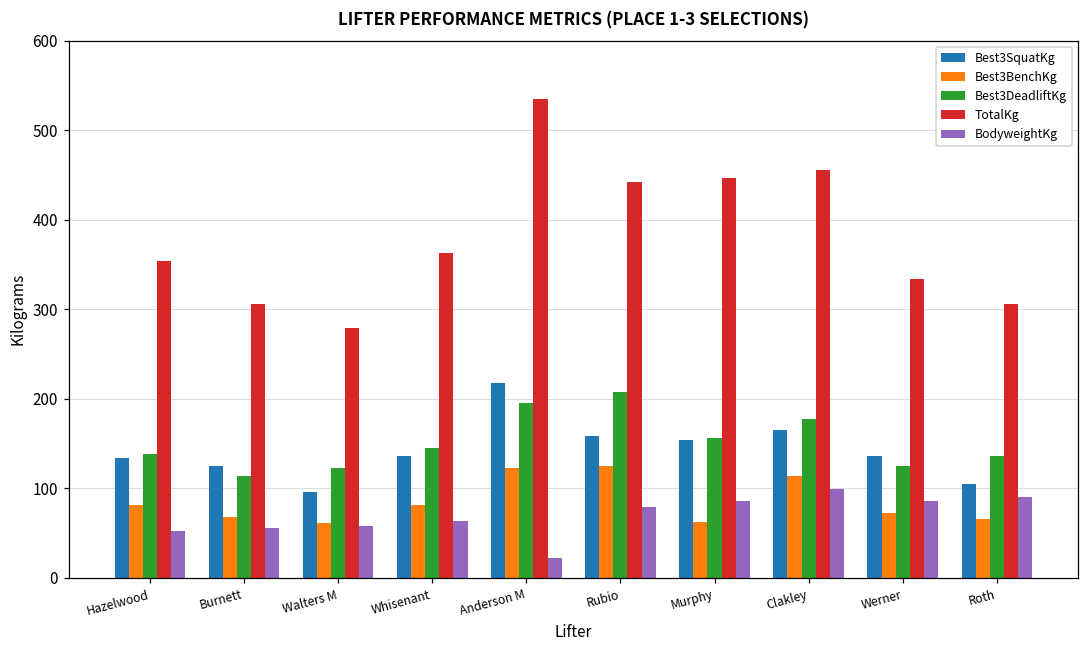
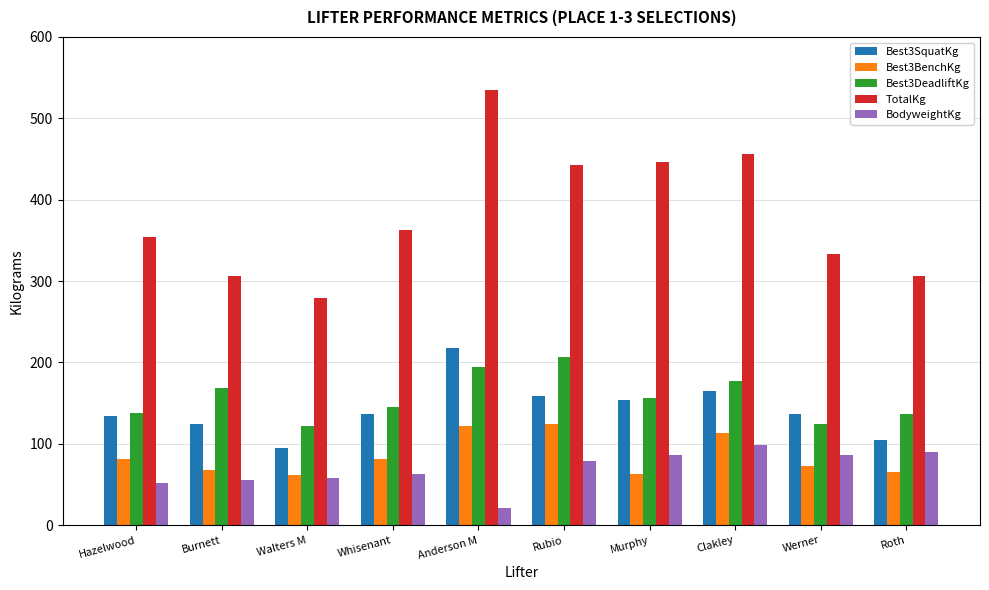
  {
    "Best3SquatKg": {
      "Hazelwood": 130,
      "Burnett": 120,
      "Walters M": 100,
      "Whisenant": 140,
      "Anderson M": 220,
      "Rubio": 160,
      "Murphy": 150,
      "Clakley": 170,
      "Werner": 140,
      "Roth": 100
    },
    "Best3BenchKg": {
      "Hazelwood": 80,
      "Burnett": 70,
      "Walters M": 60,
      "Whisenant": 80,
      "Anderson M": 120,
      "Rubio": 120,
      "Murphy": 60,
      "Clakley": 110,
      "Werner": 70,
      "Roth": 70
    },
    "Best3DeadliftKg": {
      "Hazelwood": 140,
-     "Burnett": 110,
+     "Burnett": 170,
      "Walters M": 120,
      "Whisenant": 150,
      "Anderson M": 200,
      "Rubio": 210,
      "Murphy": 160,
      "Clakley": 180,
      "Werner": 120,
      "Roth": 140
    },
    "TotalKg": {
      "Hazelwood": 350,
      "Burnett": 310,
      "Walters M": 280,
      "Whisenant": 360,
      "Anderson M": 540,
      "Rubio": 440,
      "Murphy": 450,
      "Clakley": 460,
      "Werner": 330,
      "Roth": 310
    },
    "BodyweightKg": {
      "Hazelwood": 50,
      "Burnett": 60,
      "Walters M": 60,
      "Whisenant": 60,
      "Anderson M": 20,
      "Rubio": 80,
      "Murphy": 90,
      "Clakley": 100,
      "Werner": 90,
      "Roth": 90
    }
  }
